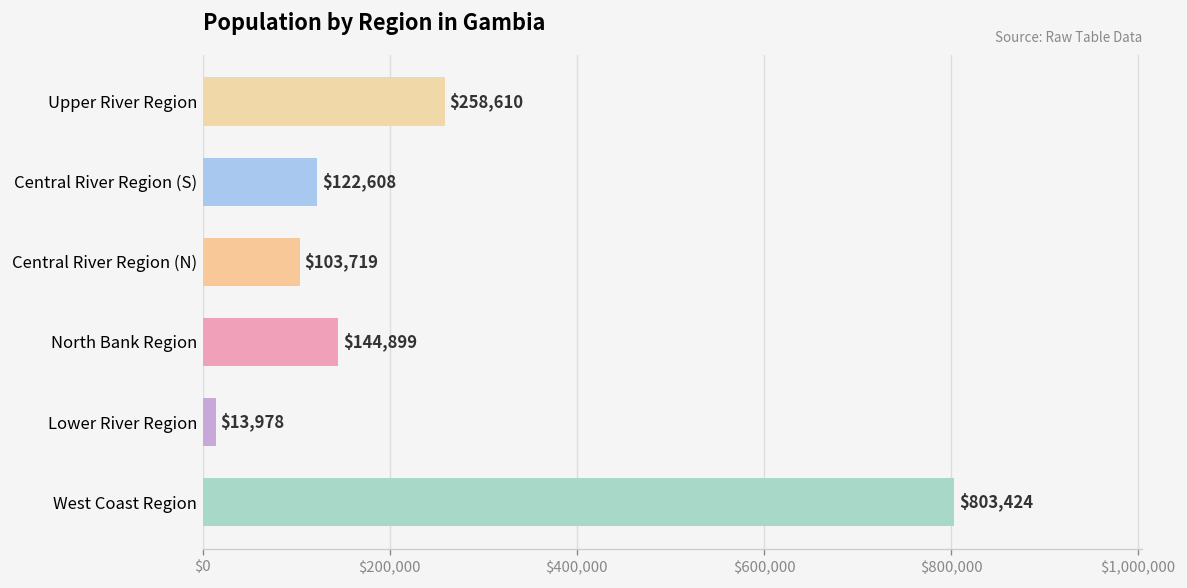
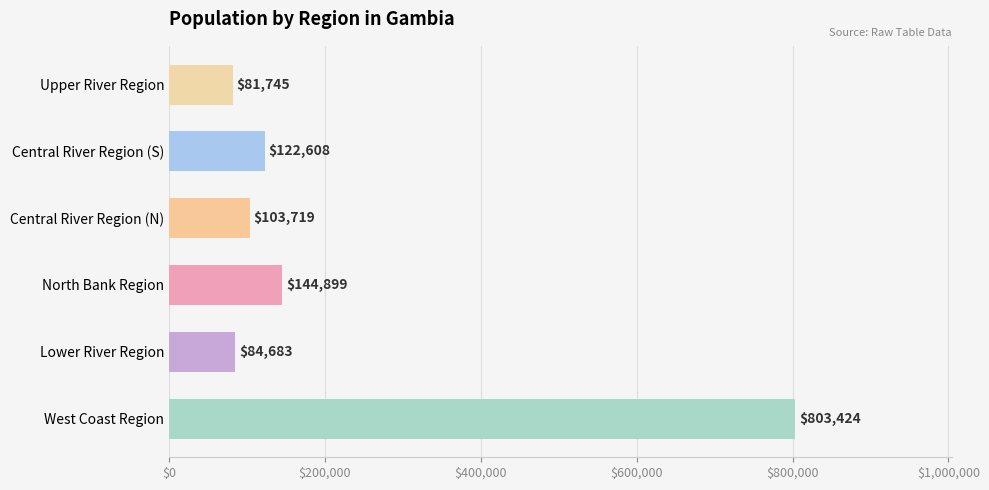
  {
-   "Upper River Region": "$258,610",
+   "Upper River Region": "$81,745",
    "Central River Region (S)": "$122,608",
    "Central River Region (N)": "$103,719",
    "North Bank Region": "$144,899",
-   "Lower River Region": "$13,978",
+   "Lower River Region": "$84,683",
    "West Coast Region": "$803,424"
  }
